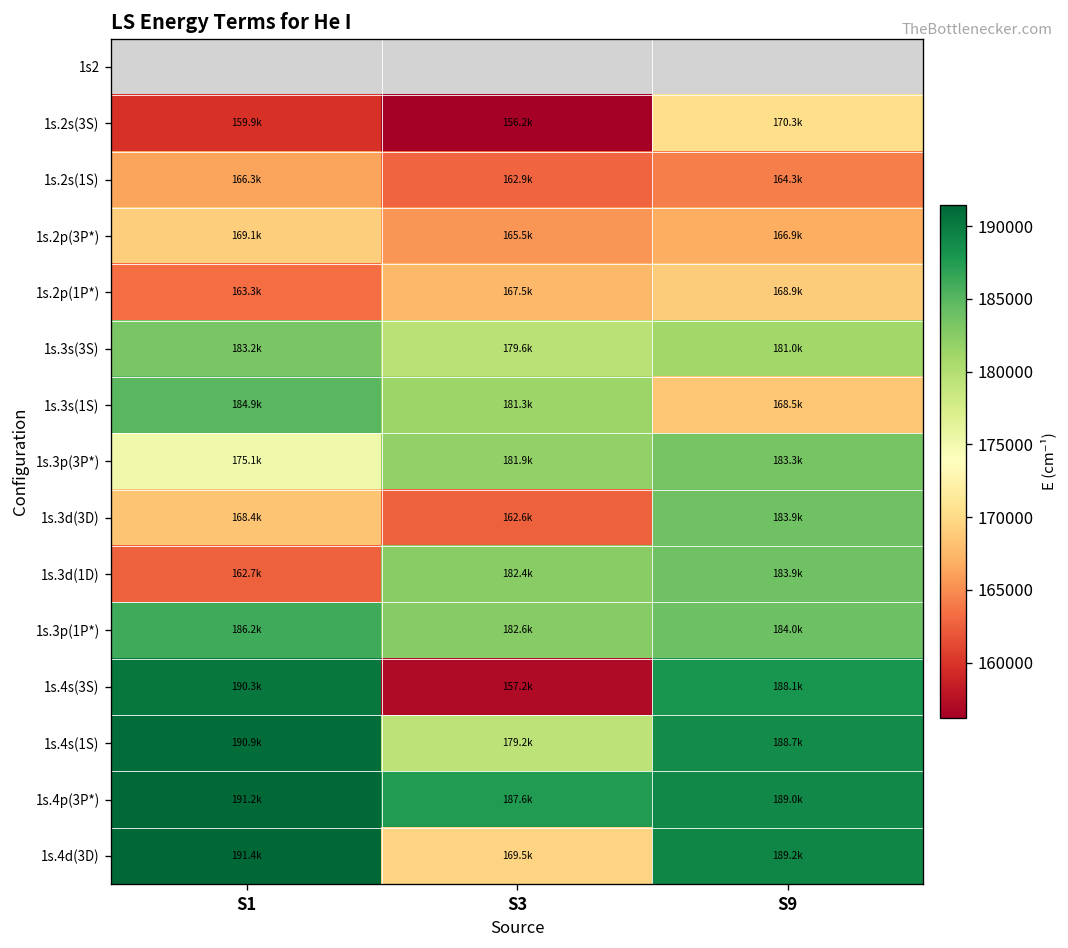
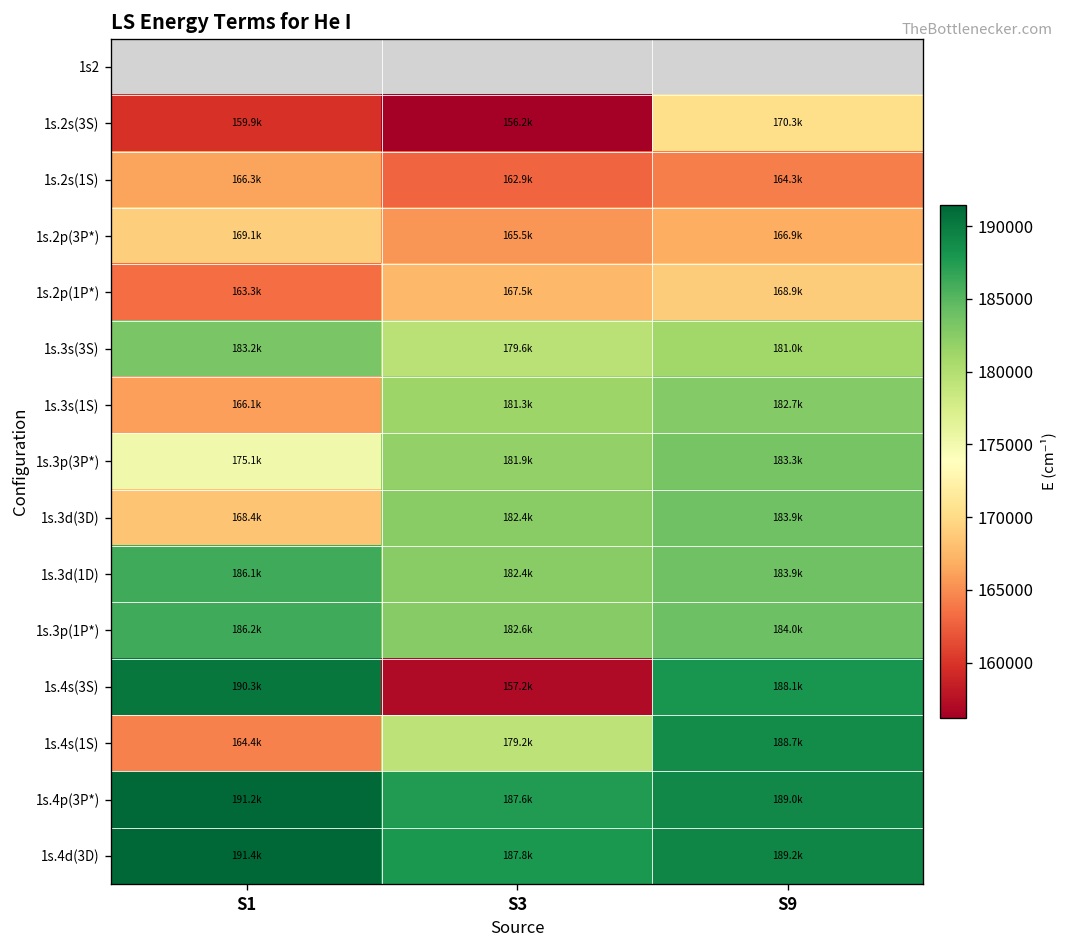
  {
    "1s.2s(3S)": {
      "S1": "159.9k",
      "S3": "156.2k",
      "S9": "170.3k"
    },
    "1s.2s(1S)": {
      "S1": "166.3k",
      "S3": "162.9k",
      "S9": "164.3k"
    },
    "1s.2p(3P*)": {
      "S1": "169.1k",
      "S3": "165.5k",
      "S9": "166.9k"
    },
    "1s.2p(1P*)": {
      "S1": "163.3k",
      "S3": "167.5k",
      "S9": "168.9k"
    },
    "1s.3s(3S)": {
      "S1": "183.2k",
      "S3": "179.6k",
      "S9": "181.0k"
    },
    "1s.3s(1S)": {
-     "S1": "184.9k",
+     "S1": "166.1k",
      "S3": "181.3k",
-     "S9": "168.5k"
+     "S9": "182.7k"
    },
    "1s.3p(3P*)": {
      "S1": "175.1k",
      "S3": "181.9k",
      "S9": "183.3k"
    },
    "1s.3d(3D)": {
      "S1": "168.4k",
-     "S3": "162.6k",
+     "S3": "182.4k",
      "S9": "183.9k"
    },
    "1s.3d(1D)": {
-     "S1": "162.7k",
+     "S1": "186.1k",
      "S3": "182.4k",
      "S9": "183.9k"
    },
    "1s.3p(1P*)": {
      "S1": "186.2k",
      "S3": "182.6k",
      "S9": "184.0k"
    },
    "1s.4s(3S)": {
      "S1": "190.3k",
      "S3": "157.2k",
      "S9": "188.1k"
    },
    "1s.4s(1S)": {
-     "S1": "190.9k",
+     "S1": "164.4k",
      "S3": "179.2k",
      "S9": "188.7k"
    },
    "1s.4p(3P*)": {
      "S1": "191.2k",
      "S3": "187.6k",
      "S9": "189.0k"
    },
    "1s.4d(3D)": {
      "S1": "191.4k",
-     "S3": "169.5k",
+     "S3": "187.8k",
      "S9": "189.2k"
    }
  }
